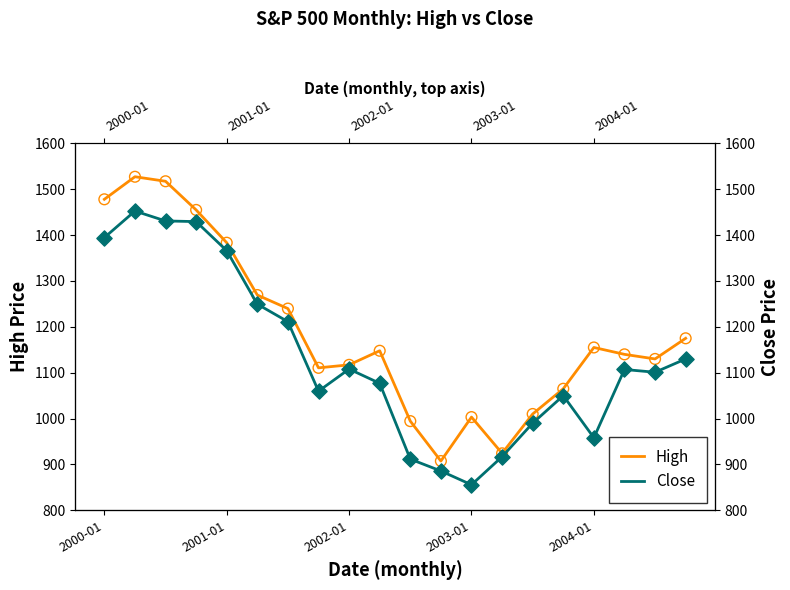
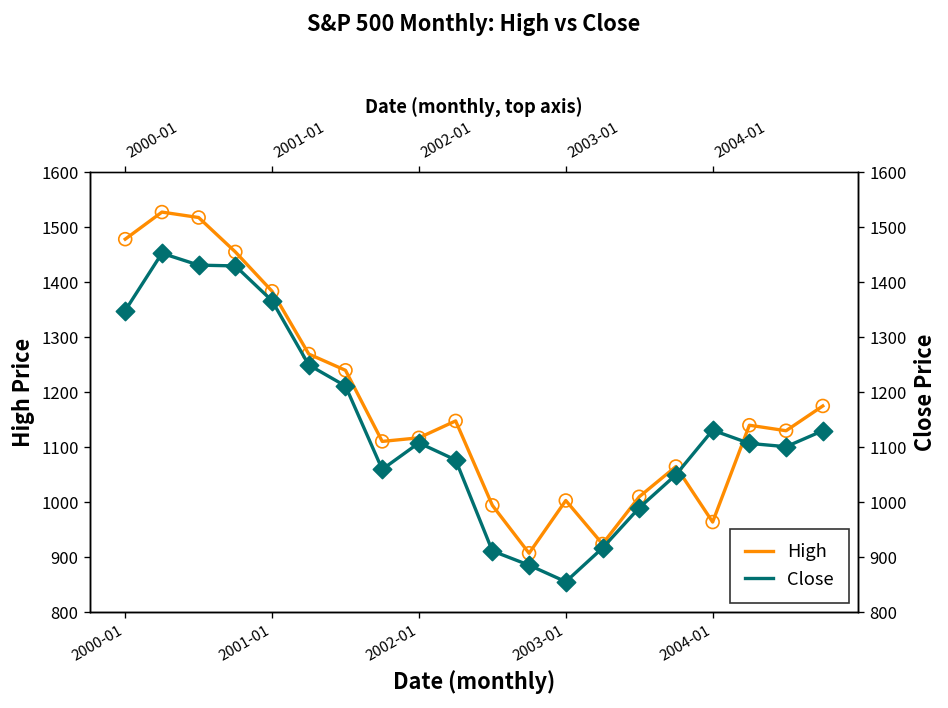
  {
    "High": {
      "2000-01": 1480,
      "2001-01": 1380,
      "2002-01": 1120,
      "2003-01": 1000,
-     "2004-01": 1160
+     "2004-01": 960
    },
    "Close": {
-     "2000-01": 1390,
+     "2000-01": 1350,
      "2001-01": 1370,
      "2002-01": 1110,
      "2003-01": 860,
-     "2004-01": 960
+     "2004-01": 1130
    }
  }
